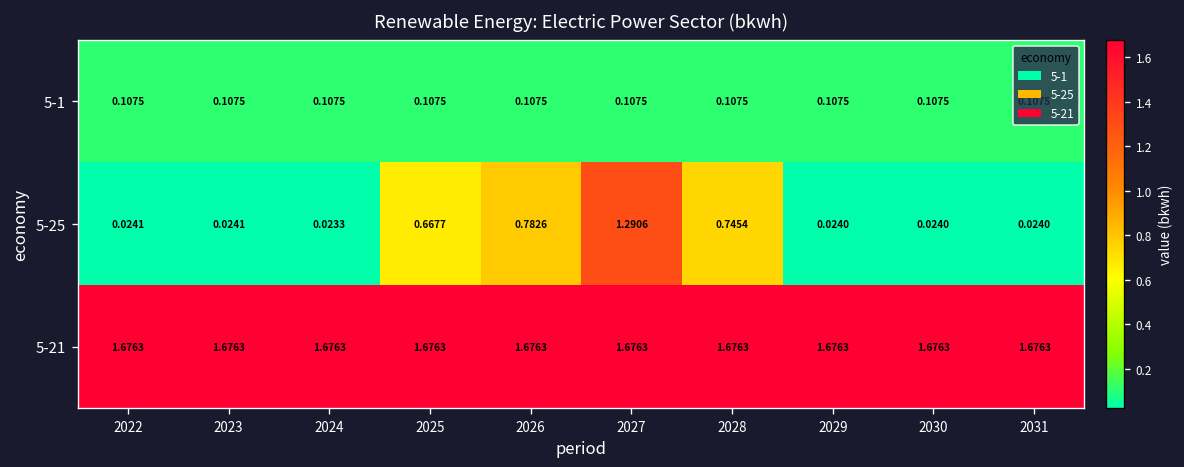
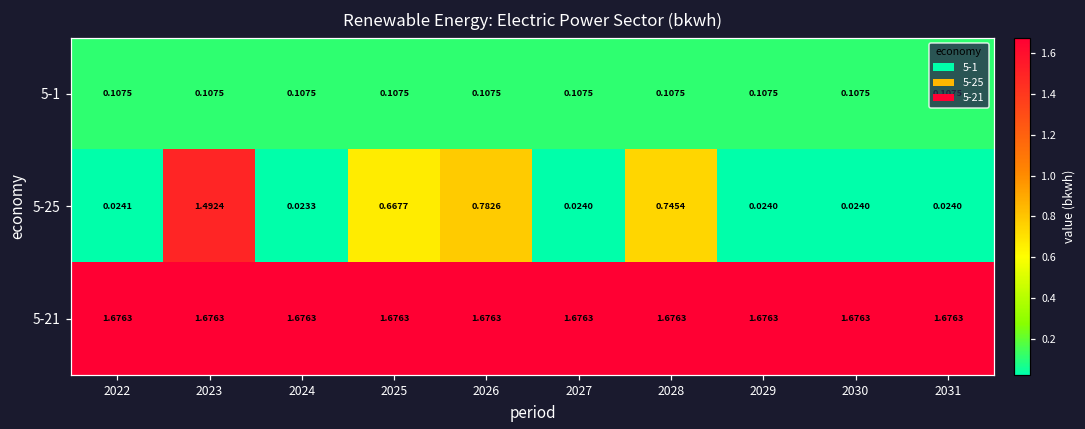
  {
    "5-1": {
      "2022": 0.1075,
      "2023": 0.1075,
      "2024": 0.1075,
      "2025": 0.1075,
      "2026": 0.1075,
      "2027": 0.1075,
      "2028": 0.1075,
      "2029": 0.1075,
      "2030": 0.1075
    },
    "5-25": {
      "2022": 0.0241,
-     "2023": 0.0241,
+     "2023": 1.4924,
      "2024": 0.0233,
      "2025": 0.6677,
      "2026": 0.7826,
-     "2027": 1.2906,
+     "2027": 0.0240,
      "2028": 0.7454,
      "2029": 0.0240,
      "2030": 0.0240,
      "2031": 0.0240
    },
    "5-21": {
      "2022": 1.6763,
      "2023": 1.6763,
      "2024": 1.6763,
      "2025": 1.6763,
      "2026": 1.6763,
      "2027": 1.6763,
      "2028": 1.6763,
      "2029": 1.6763,
      "2030": 1.6763,
      "2031": 1.6763
    }
  }
